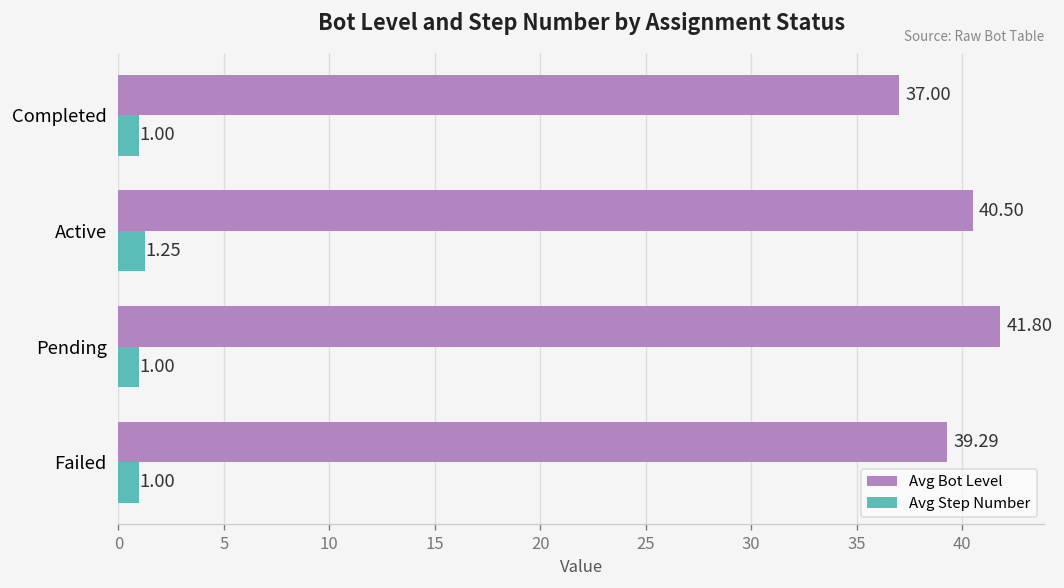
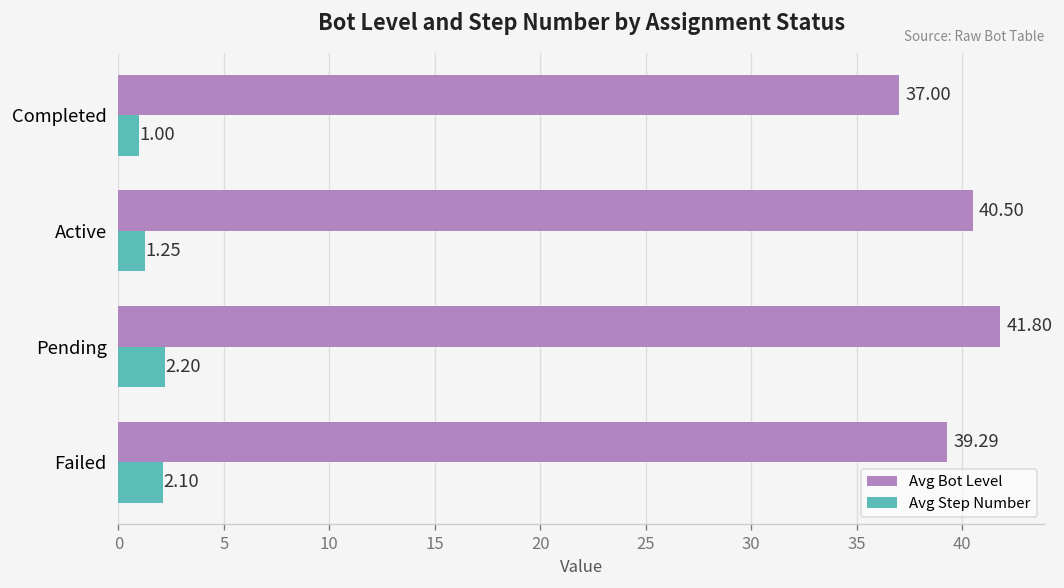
  {
    "Avg Bot Level": {
      "Completed": 37.00,
      "Active": 40.50,
      "Pending": 41.80,
      "Failed": 39.29
    },
    "Avg Step Number": {
      "Completed": 1.00,
      "Active": 1.25,
-     "Pending": 1.00,
-     "Failed": 1.00
+     "Pending": 2.20,
+     "Failed": 2.10
    }
  }
